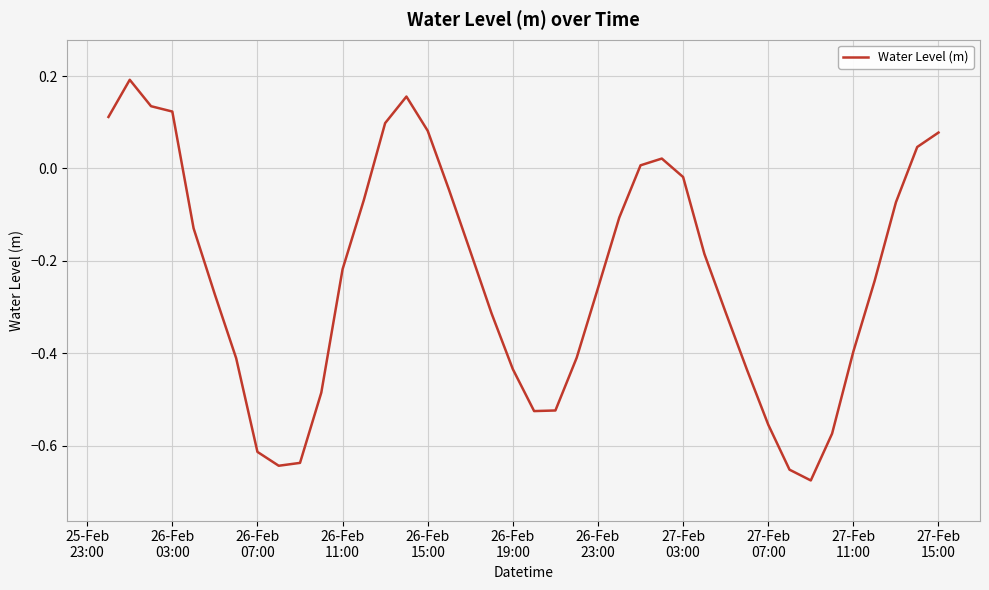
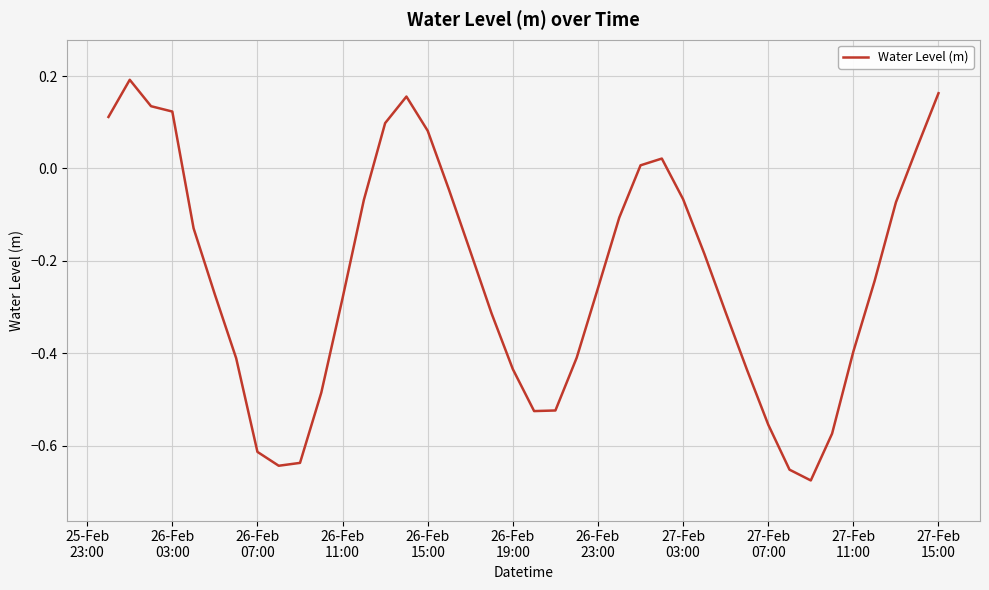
  {
    "26-Feb 03:00": 0.12,
    "26-Feb 07:00": -0.61,
-   "26-Feb 11:00": -0.22,
+   "26-Feb 11:00": -0.28,
    "26-Feb 15:00": 0.08,
    "26-Feb 19:00": -0.43,
    "26-Feb 23:00": -0.26,
-   "27-Feb 03:00": -0.02,
+   "27-Feb 03:00": -0.07,
    "27-Feb 07:00": -0.55,
    "27-Feb 11:00": -0.40,
-   "27-Feb 15:00": 0.08
+   "27-Feb 15:00": 0.16
  }
